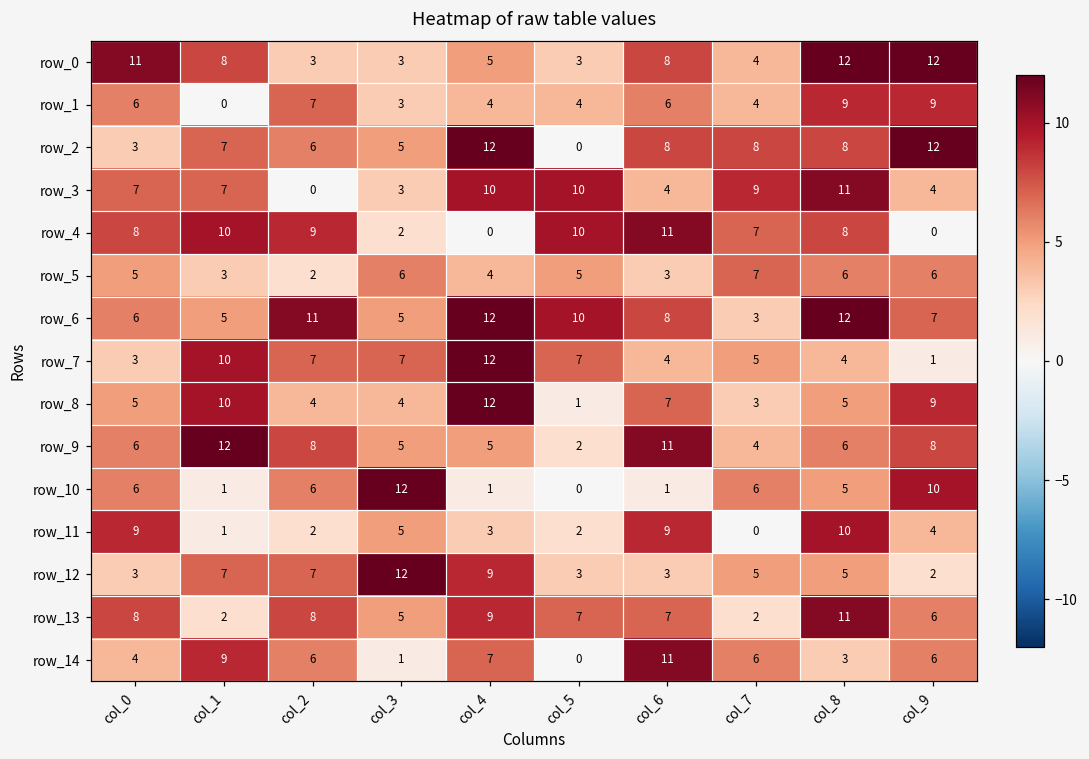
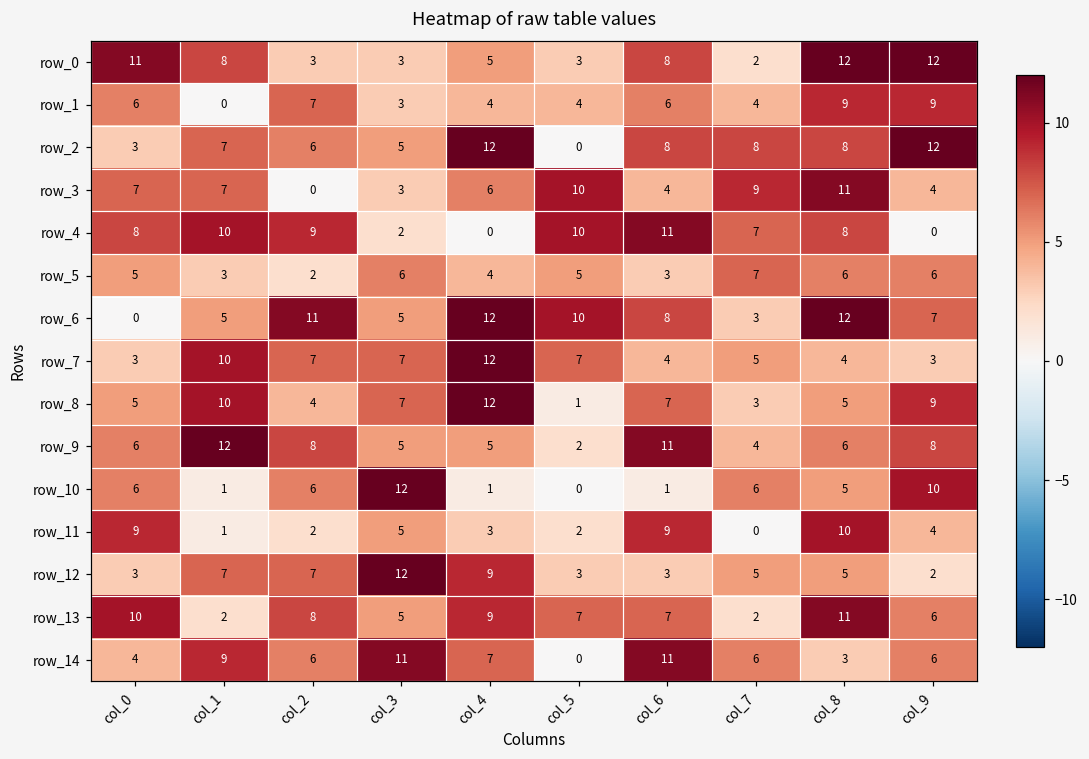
  {
    "row_0": {
      "col_0": 11,
      "col_1": 8,
      "col_2": 3,
      "col_3": 3,
      "col_4": 5,
      "col_5": 3,
      "col_6": 8,
-     "col_7": 4,
+     "col_7": 2,
      "col_8": 12,
      "col_9": 12
    },
    "row_1": {
      "col_0": 6,
      "col_1": 0,
      "col_2": 7,
      "col_3": 3,
      "col_4": 4,
      "col_5": 4,
      "col_6": 6,
      "col_7": 4,
      "col_8": 9,
      "col_9": 9
    },
    "row_2": {
      "col_0": 3,
      "col_1": 7,
      "col_2": 6,
      "col_3": 5,
      "col_4": 12,
      "col_5": 0,
      "col_6": 8,
      "col_7": 8,
      "col_8": 8,
      "col_9": 12
    },
    "row_3": {
      "col_0": 7,
      "col_1": 7,
      "col_2": 0,
      "col_3": 3,
-     "col_4": 10,
+     "col_4": 6,
      "col_5": 10,
      "col_6": 4,
      "col_7": 9,
      "col_8": 11,
      "col_9": 4
    },
    "row_4": {
      "col_0": 8,
      "col_1": 10,
      "col_2": 9,
      "col_3": 2,
      "col_4": 0,
      "col_5": 10,
      "col_6": 11,
      "col_7": 7,
      "col_8": 8,
      "col_9": 0
    },
    "row_5": {
      "col_0": 5,
      "col_1": 3,
      "col_2": 2,
      "col_3": 6,
      "col_4": 4,
      "col_5": 5,
      "col_6": 3,
      "col_7": 7,
      "col_8": 6,
      "col_9": 6
    },
    "row_6": {
-     "col_0": 6,
+     "col_0": 0,
      "col_1": 5,
      "col_2": 11,
      "col_3": 5,
      "col_4": 12,
      "col_5": 10,
      "col_6": 8,
      "col_7": 3,
      "col_8": 12,
      "col_9": 7
    },
    "row_7": {
      "col_0": 3,
      "col_1": 10,
      "col_2": 7,
      "col_3": 7,
      "col_4": 12,
      "col_5": 7,
      "col_6": 4,
      "col_7": 5,
      "col_8": 4,
-     "col_9": 1
+     "col_9": 3
    },
    "row_8": {
      "col_0": 5,
      "col_1": 10,
      "col_2": 4,
-     "col_3": 4,
+     "col_3": 7,
      "col_4": 12,
      "col_5": 1,
      "col_6": 7,
      "col_7": 3,
      "col_8": 5,
      "col_9": 9
    },
    "row_9": {
      "col_0": 6,
      "col_1": 12,
      "col_2": 8,
      "col_3": 5,
      "col_4": 5,
      "col_5": 2,
      "col_6": 11,
      "col_7": 4,
      "col_8": 6,
      "col_9": 8
    },
    "row_10": {
      "col_0": 6,
      "col_1": 1,
      "col_2": 6,
      "col_3": 12,
      "col_4": 1,
      "col_5": 0,
      "col_6": 1,
      "col_7": 6,
      "col_8": 5,
      "col_9": 10
    },
    "row_11": {
      "col_0": 9,
      "col_1": 1,
      "col_2": 2,
      "col_3": 5,
      "col_4": 3,
      "col_5": 2,
      "col_6": 9,
      "col_7": 0,
      "col_8": 10,
      "col_9": 4
    },
    "row_12": {
      "col_0": 3,
      "col_1": 7,
      "col_2": 7,
      "col_3": 12,
      "col_4": 9,
      "col_5": 3,
      "col_6": 3,
      "col_7": 5,
      "col_8": 5,
      "col_9": 2
    },
    "row_13": {
-     "col_0": 8,
+     "col_0": 10,
      "col_1": 2,
      "col_2": 8,
      "col_3": 5,
      "col_4": 9,
      "col_5": 7,
      "col_6": 7,
      "col_7": 2,
      "col_8": 11,
      "col_9": 6
    },
    "row_14": {
      "col_0": 4,
      "col_1": 9,
      "col_2": 6,
-     "col_3": 1,
+     "col_3": 11,
      "col_4": 7,
      "col_5": 0,
      "col_6": 11,
      "col_7": 6,
      "col_8": 3,
      "col_9": 6
    }
  }
